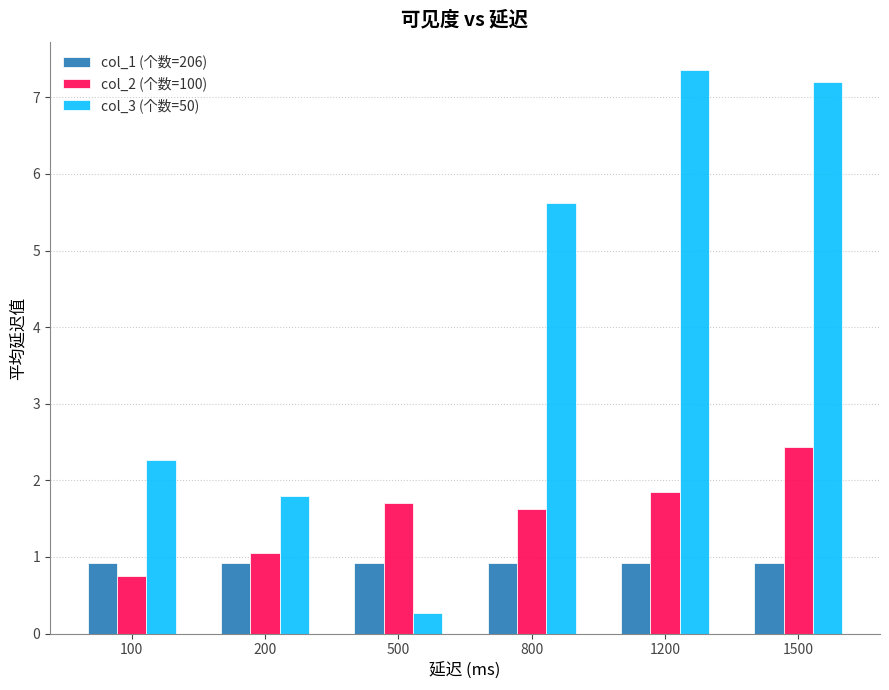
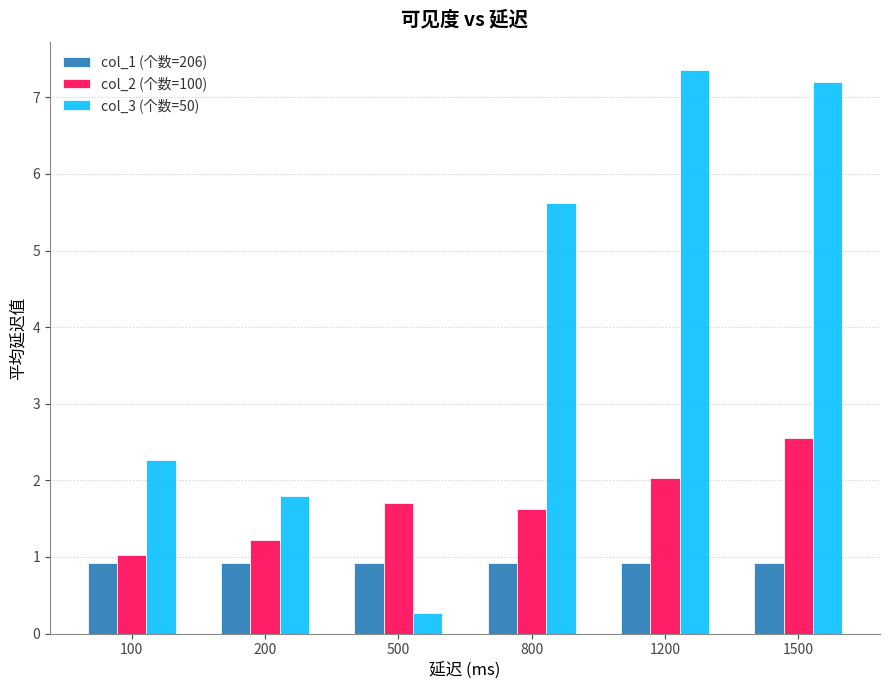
  {
    "col_1 (个数=206)": {
      "100": 0.9,
      "200": 0.9,
      "500": 0.9,
      "800": 0.9,
      "1200": 0.9,
      "1500": 0.9
    },
    "col_2 (个数=100)": {
-     "100": 0.8,
-     "200": 1.1,
+     "100": 1.0,
+     "200": 1.2,
      "500": 1.7,
      "800": 1.6,
-     "1200": 1.9,
-     "1500": 2.4
+     "1200": 2.0,
+     "1500": 2.6
    },
    "col_3 (个数=50)": {
      "100": 2.3,
      "200": 1.8,
      "500": 0.3,
      "800": 5.6,
      "1200": 7.4,
      "1500": 7.2
    }
  }
